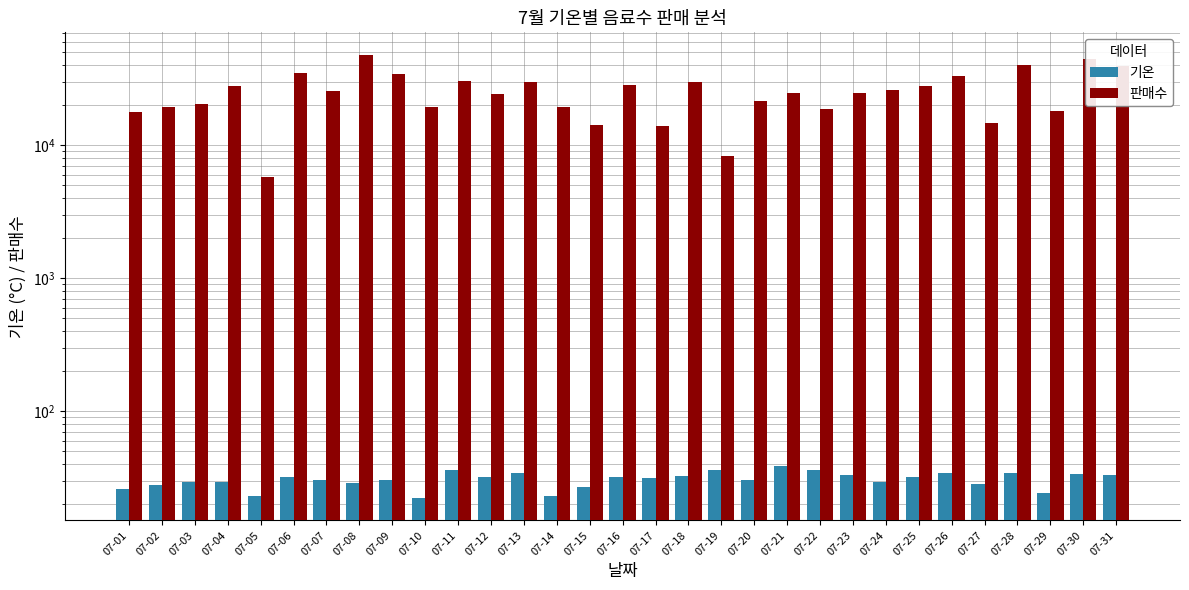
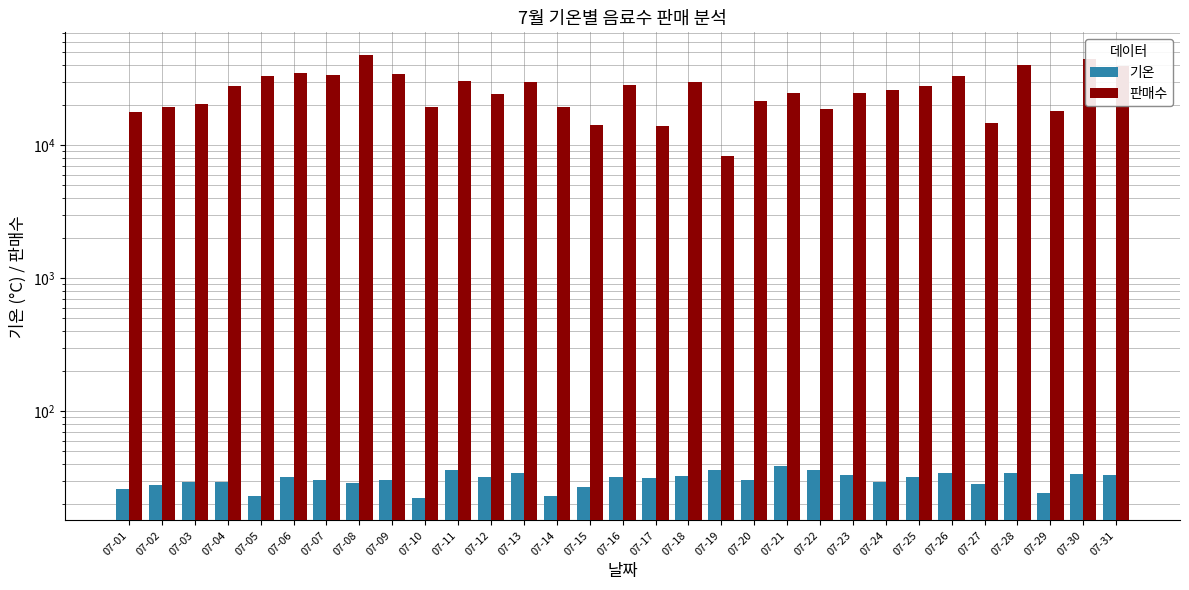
  {
    "기온": {
      "07-01": 26,
      "07-02": 28,
      "07-03": 29,
      "07-04": 29,
      "07-05": 23,
      "07-06": 32,
      "07-07": 31,
      "07-08": 29,
      "07-09": 31,
      "07-10": 22,
      "07-11": 36,
      "07-12": 32,
      "07-13": 34,
      "07-14": 23,
      "07-15": 27,
      "07-16": 32,
      "07-17": 31,
      "07-18": 33,
      "07-19": 36,
      "07-20": 30,
      "07-21": 39,
      "07-22": 36,
      "07-23": 33,
      "07-24": 30,
      "07-25": 32,
      "07-26": 35,
      "07-27": 28,
      "07-28": 35,
      "07-29": 24,
      "07-30": 34,
      "07-31": 33
    },
    "판매수": {
      "07-01": 18000,
      "07-02": 19000,
      "07-03": 20000,
      "07-04": 28000,
-     "07-05": 5700,
+     "07-05": 33000,
      "07-06": 35000,
-     "07-07": 26000,
+     "07-07": 34000,
      "07-08": 48000,
      "07-09": 34000,
      "07-10": 19000,
      "07-11": 31000,
      "07-12": 24000,
      "07-13": 30000,
      "07-14": 19000,
      "07-15": 14000,
      "07-16": 28000,
      "07-17": 14000,
      "07-18": 30000,
      "07-19": 8000,
      "07-20": 21000,
      "07-21": 25000,
      "07-22": 19000,
      "07-23": 25000,
      "07-24": 26000,
      "07-25": 28000,
      "07-26": 33000,
      "07-27": 15000,
      "07-28": 40000,
      "07-29": 18000
    }
  }
